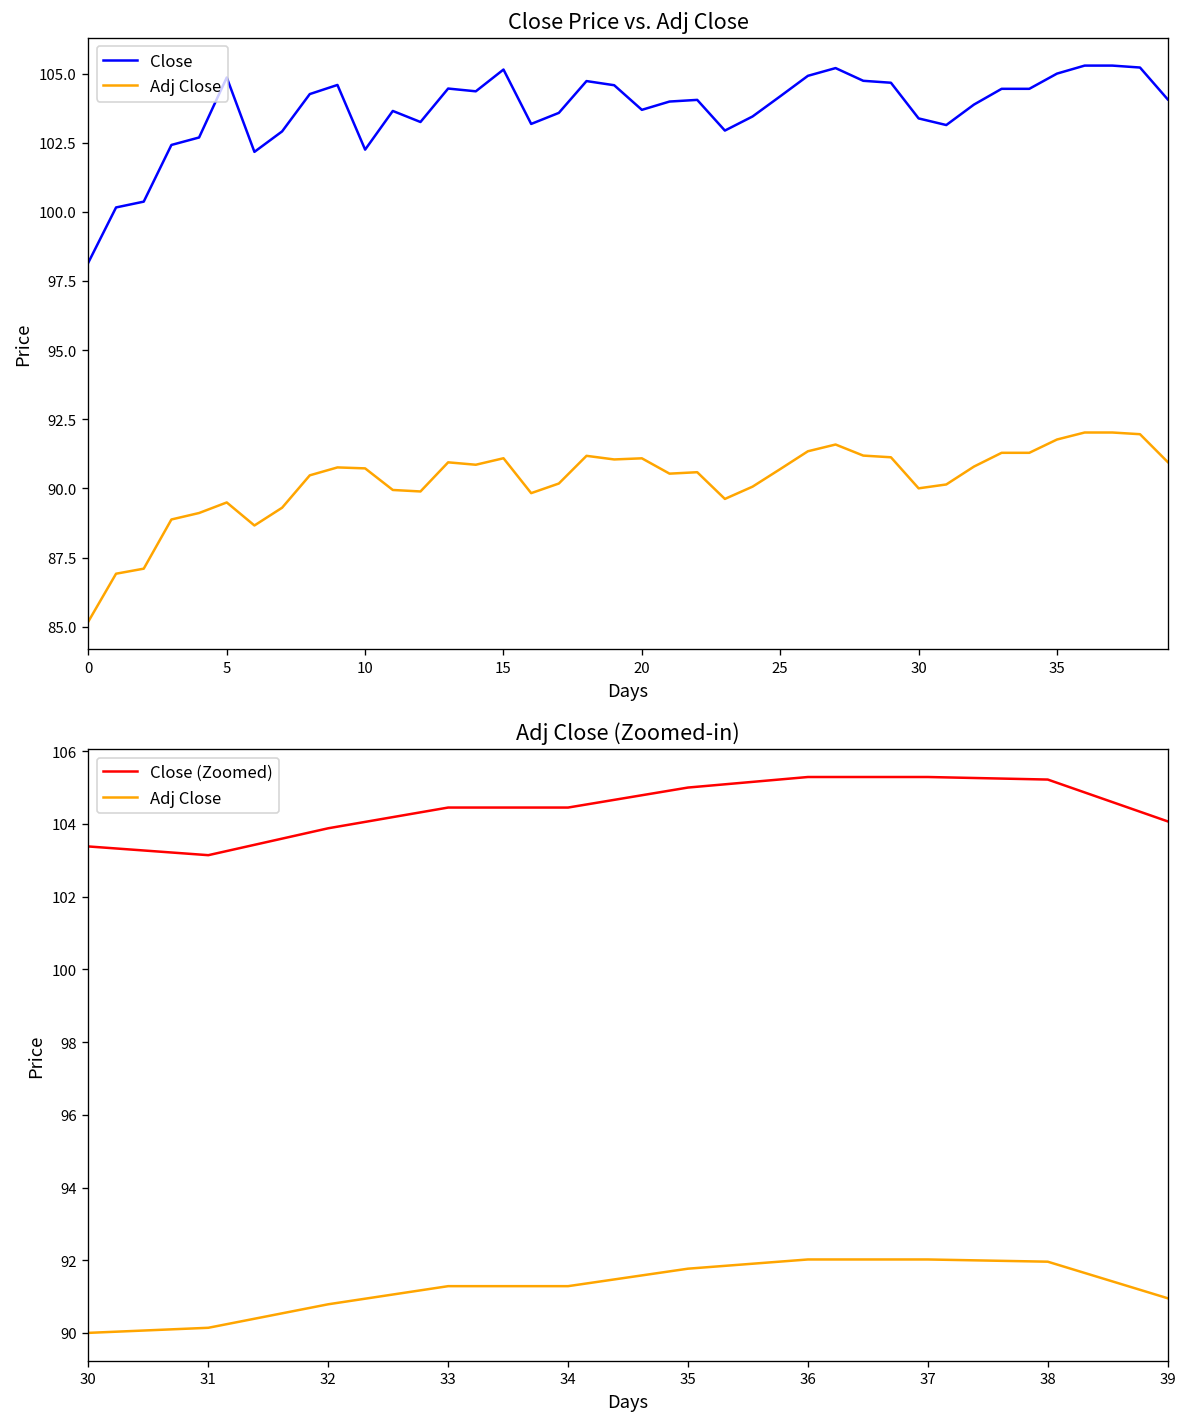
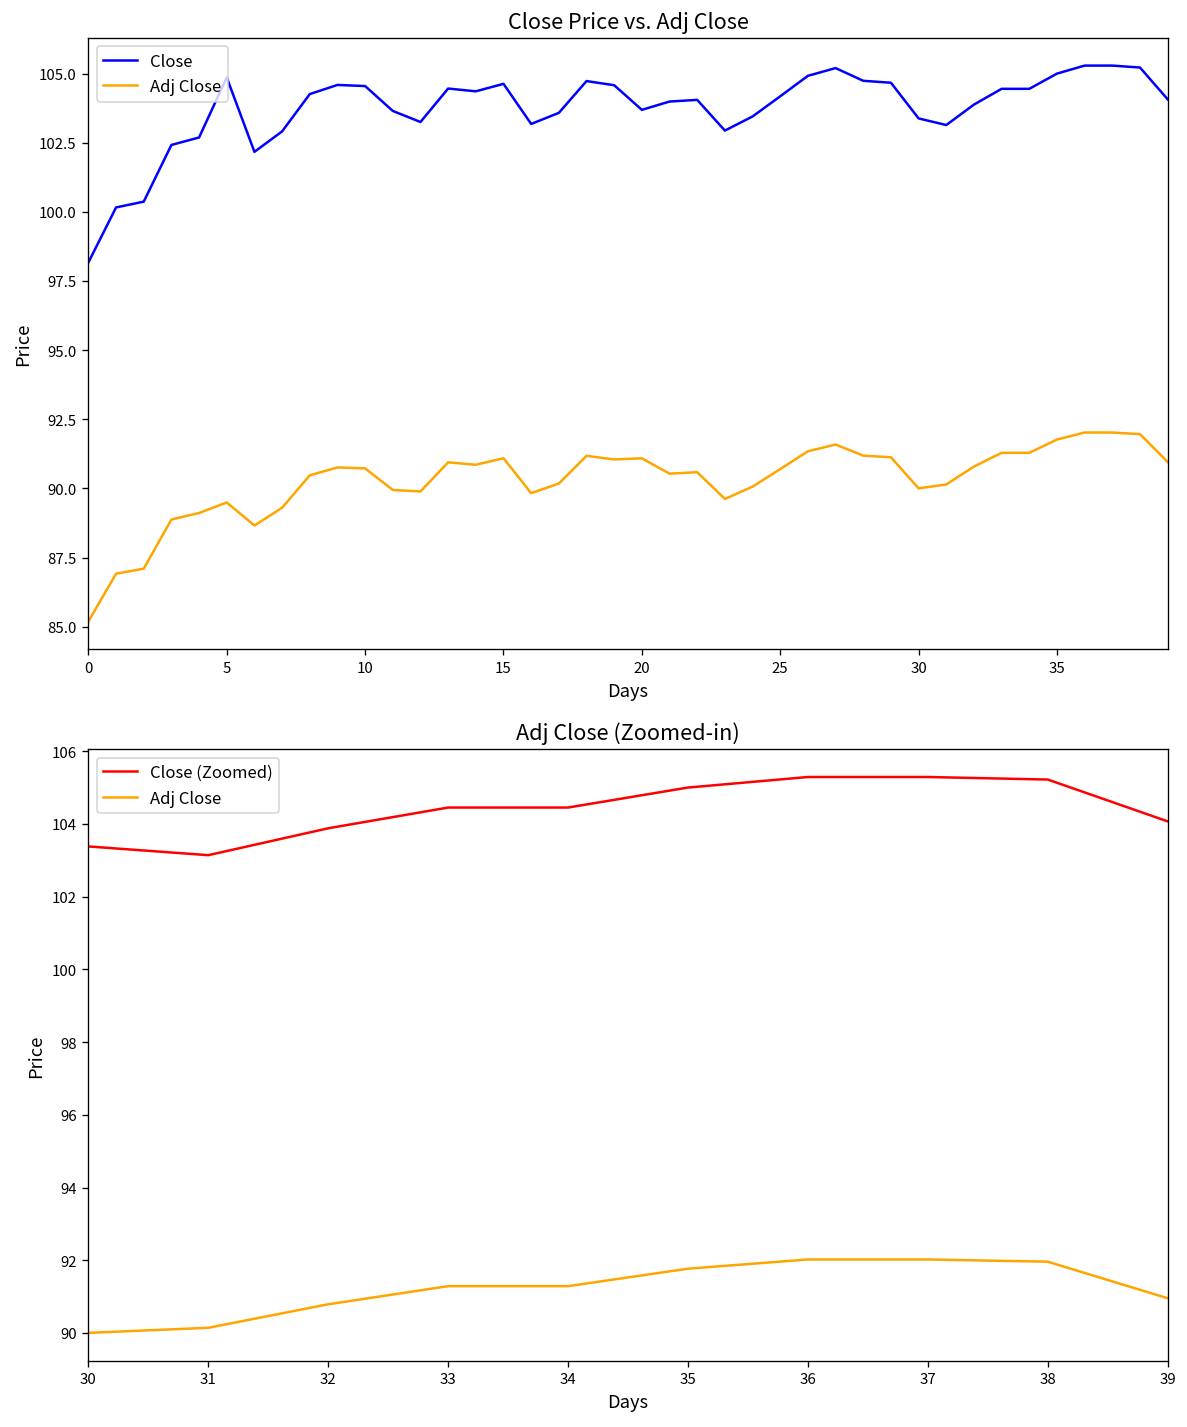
  {
    "Close Price vs. Adj Close": {
      "Close": {
        "0": 98.2,
-       "10": 102.3,
-       "15": 105.1,
+       "10": 104.6,
+       "15": 104.6,
        "20": 103.7,
        "25": 104.2,
        "30": 103.4,
        "35": 105.0
      },
      "Adj Close": {
        "0": 85.2,
        "5": 89.5,
        "10": 90.7,
        "15": 91.1,
        "20": 91.1,
        "25": 90.7,
        "30": 90.0,
        "35": 91.8
      }
    },
    "Adj Close (Zoomed-in)": {
      "Close (Zoomed)": {
        "30": 103.4,
        "31": 103.1,
        "32": 103.9,
        "33": 104.4,
        "34": 104.4,
        "35": 105.0,
        "36": 105.3,
        "37": 105.3,
        "38": 105.2,
        "39": 104.1
      },
      "Adj Close": {
        "30": 90.0,
        "31": 90.1,
        "32": 90.8,
        "33": 91.3,
        "34": 91.3,
        "35": 91.8,
        "36": 92.0,
        "37": 92.0,
        "38": 92.0,
        "39": 91.0
      }
    }
  }
